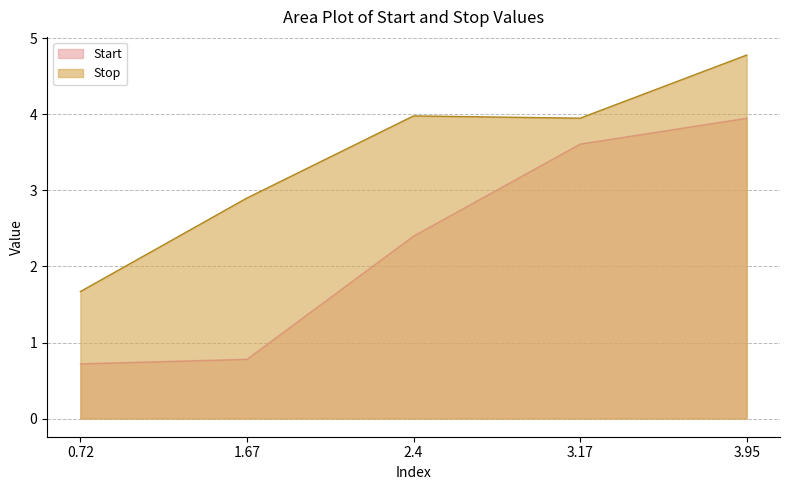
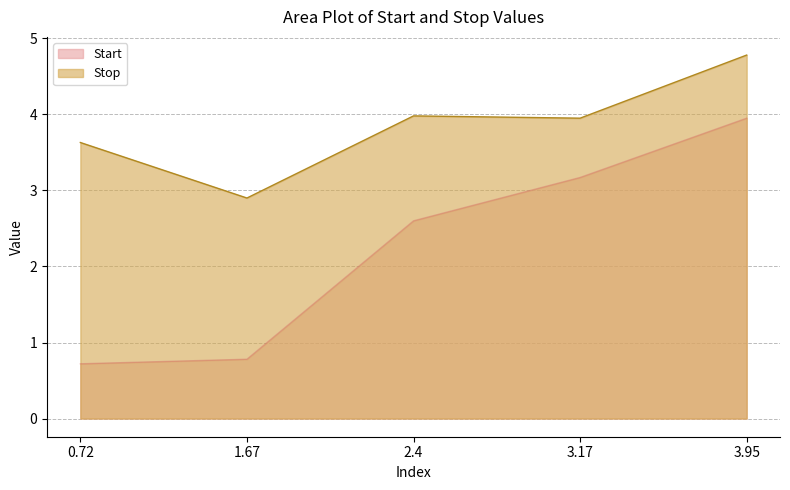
  {
    "Start": {
      "0.72": 0.7,
      "1.67": 0.8,
-     "2.4": 2.4,
-     "3.17": 3.6,
+     "2.4": 2.6,
+     "3.17": 3.2,
      "3.95": 4.0
    },
    "Stop": {
-     "0.72": 1.7,
+     "0.72": 3.6,
      "1.67": 2.9,
      "2.4": 4.0,
      "3.17": 4.0,
      "3.95": 4.8
    }
  }
